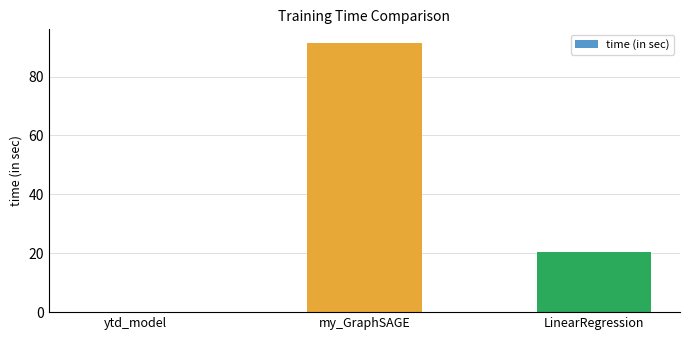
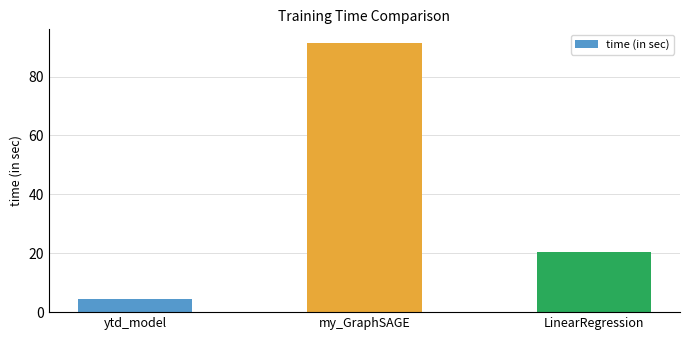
  {
-   "ytd_model": 0,
+   "ytd_model": 5,
    "my_GraphSAGE": 91,
    "LinearRegression": 20
  }
